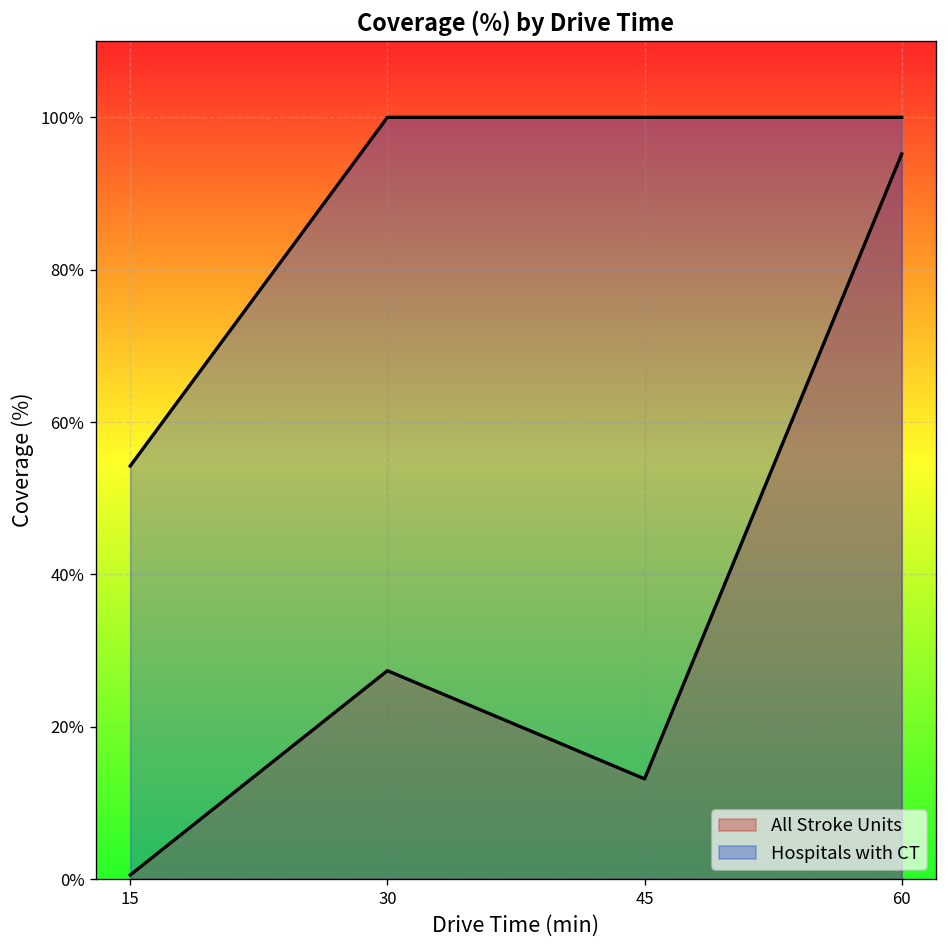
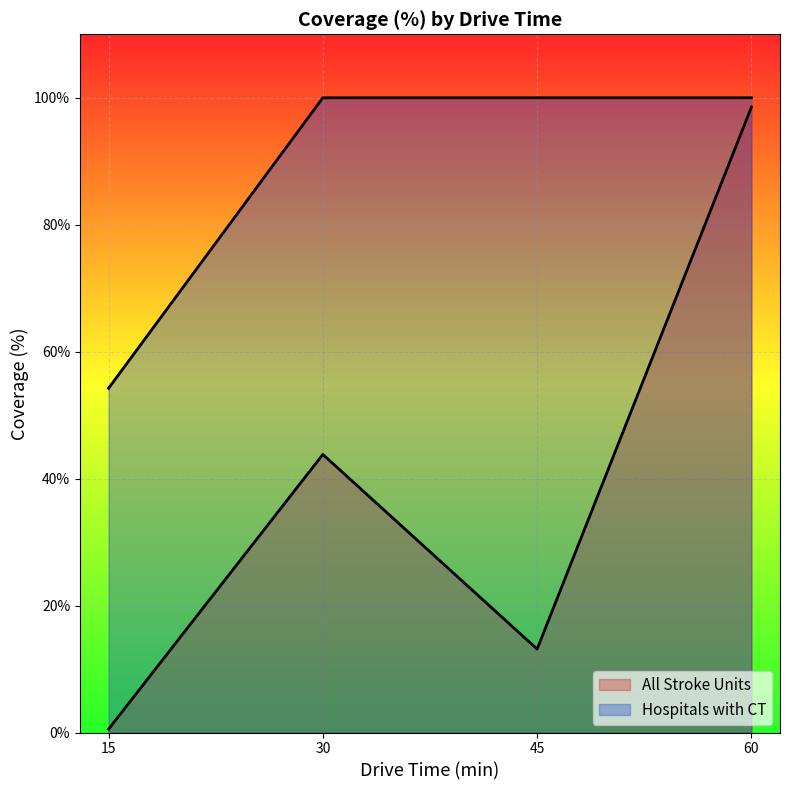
  {
    "All Stroke Units": {
      "15": "1%",
-     "30": "27%",
+     "30": "44%",
      "45": "13%",
-     "60": "95%"
+     "60": "99%"
    },
    "Hospitals with CT": {
      "15": "54%",
      "30": "100%",
      "45": "100%",
      "60": "100%"
    }
  }
